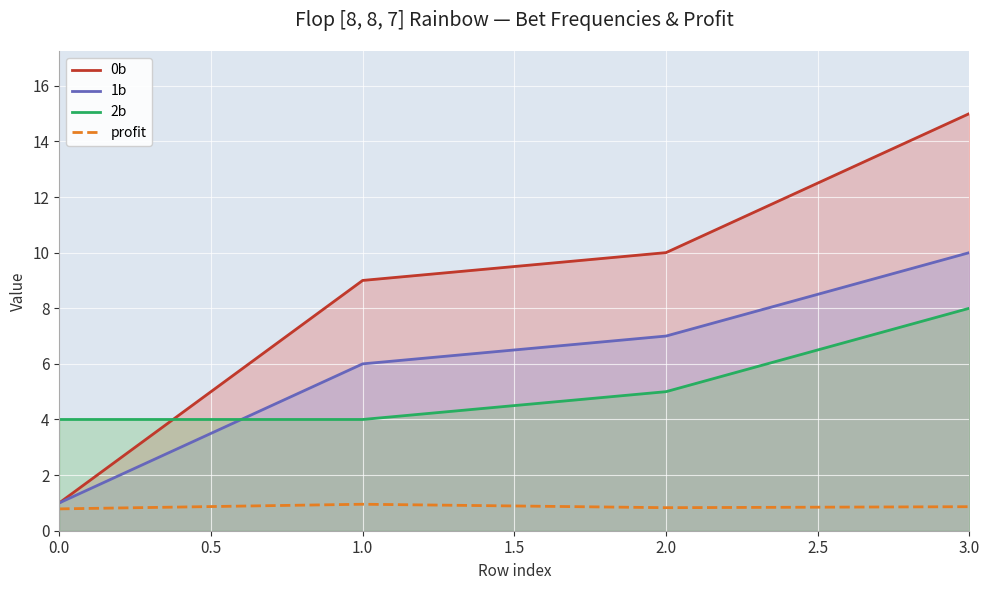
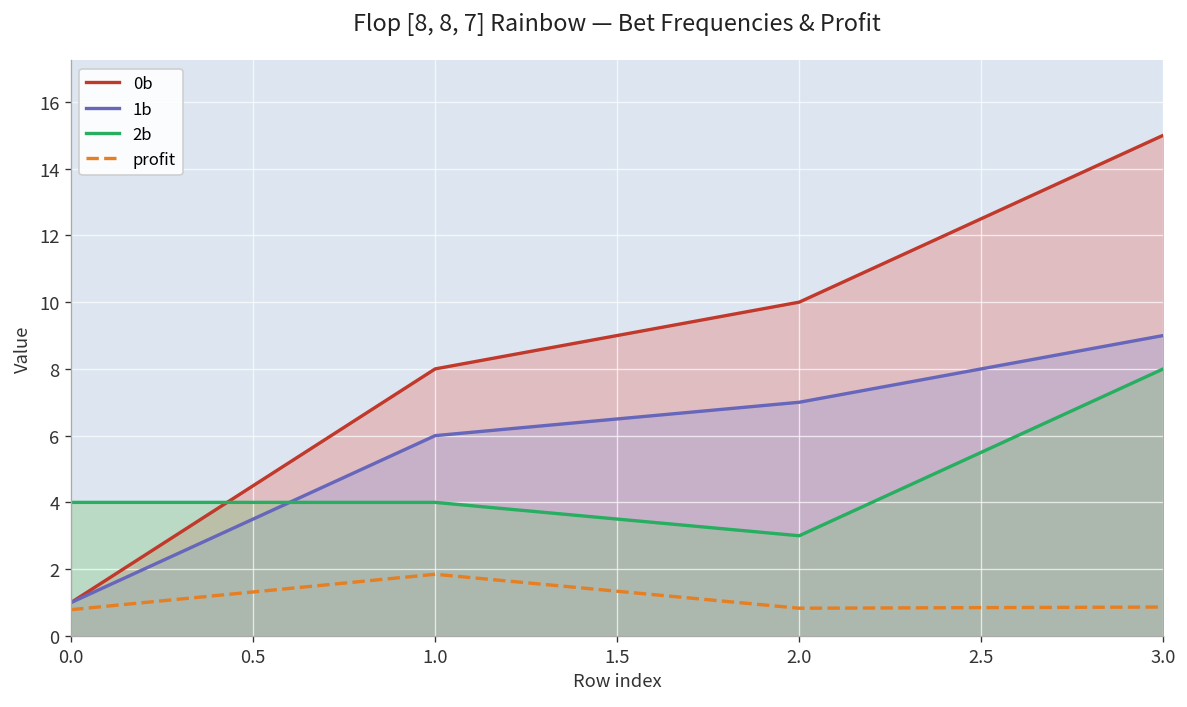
  {
    "0b": {
-     "1.0": 9,
+     "1.0": 8,
      "2.0": 10,
      "3.0": 15
    },
    "1b": {
      "1.0": 6,
      "2.0": 7,
-     "3.0": 10
+     "3.0": 9
    },
    "2b": {
      "0.0": 4,
      "1.0": 4,
-     "2.0": 5,
+     "2.0": 3,
      "3.0": 8
    },
    "profit": {
      "0.0": 0.8,
-     "1.0": 1.0,
+     "1.0": 1.8,
      "2.0": 0.8,
      "3.0": 0.9
    }
  }
